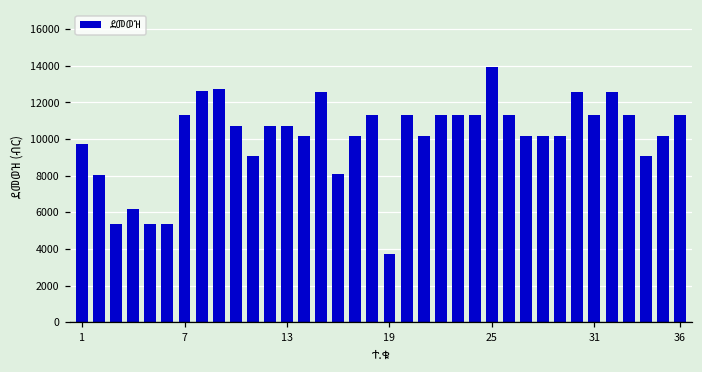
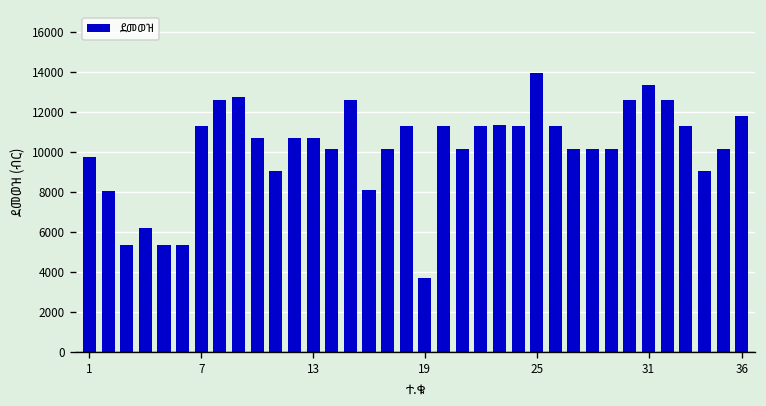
  {
    "1": 9700,
    "7": 11300,
    "13": 10700,
    "19": 3700,
    "25": 13900,
-   "31": 11300,
-   "36": 11300
+   "31": 13300,
+   "36": 11800
  }
